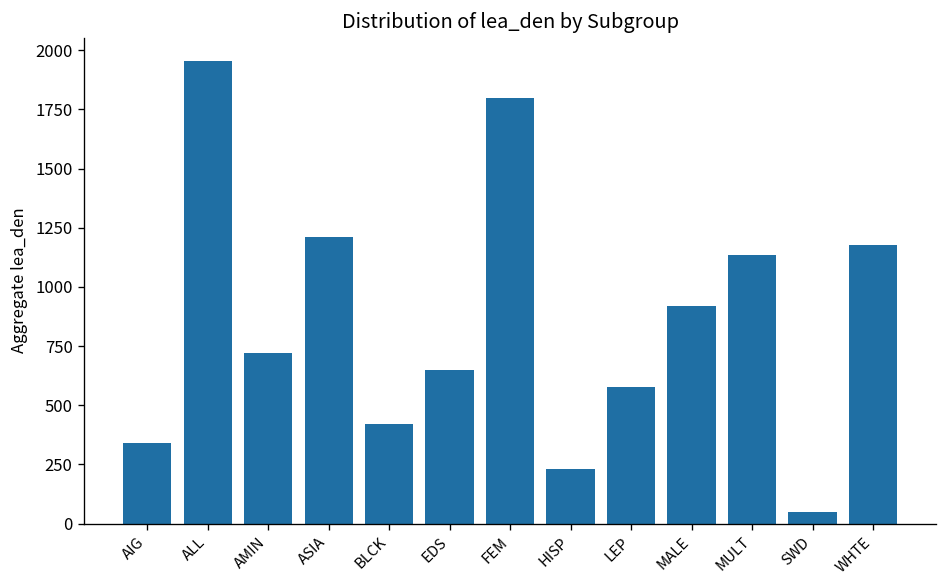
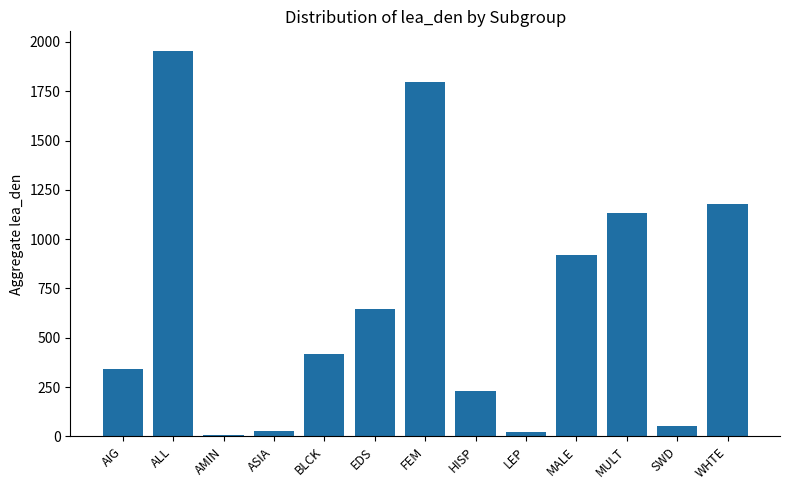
  {
    "AIG": 340,
    "ALL": 1960,
-   "AMIN": 720,
-   "ASIA": 1210,
+   "AMIN": 10,
+   "ASIA": 30,
    "BLCK": 420,
    "EDS": 650,
    "FEM": 1800,
    "HISP": 230,
-   "LEP": 580,
+   "LEP": 20,
    "MALE": 920,
    "MULT": 1130,
    "SWD": 50,
    "WHTE": 1180
  }
